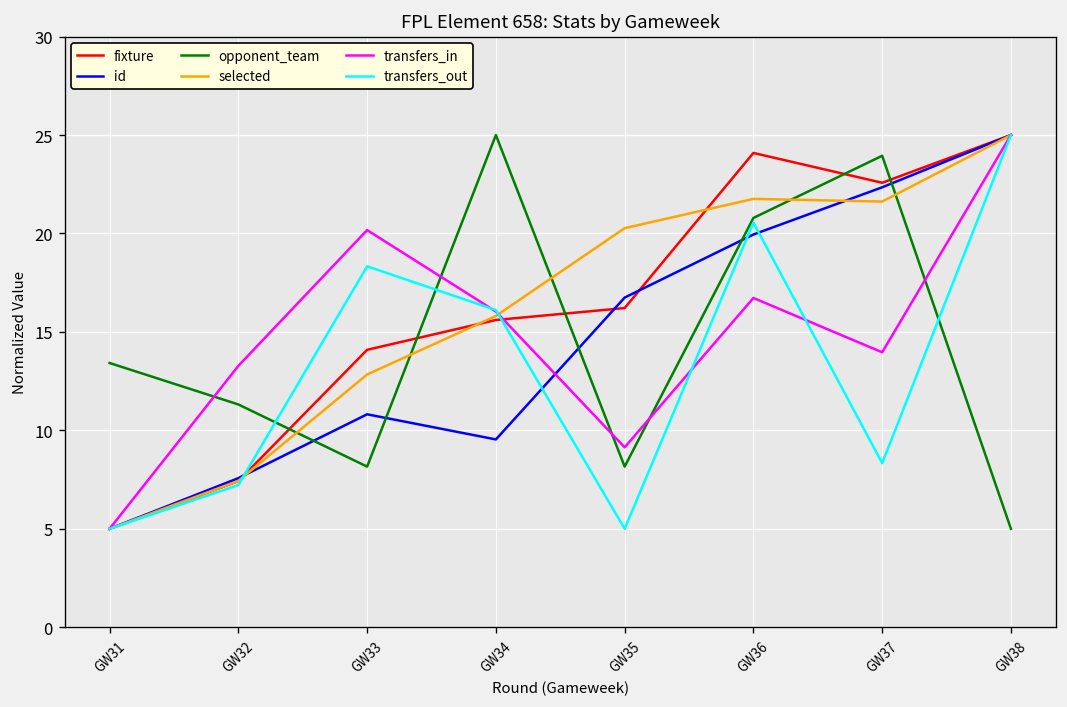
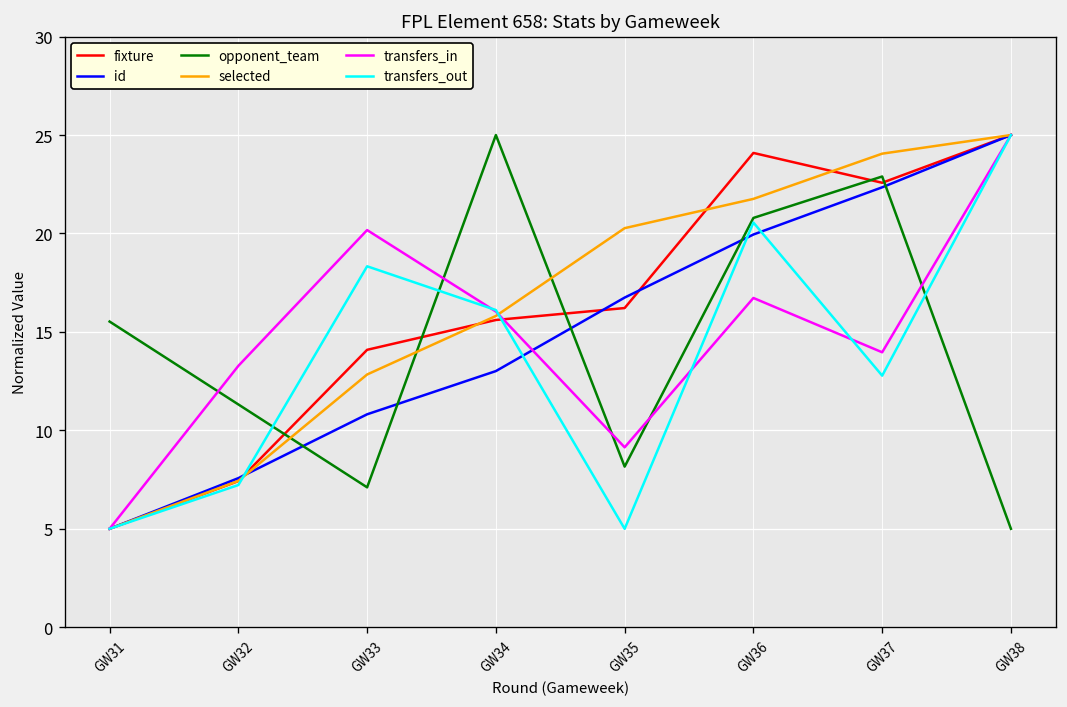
  {
    "fixture": {
      "GW33": 14.1,
      "GW34": 15.6,
      "GW35": 16.2,
      "GW36": 24.1,
      "GW37": 22.6
    },
    "id": {
      "GW33": 10.8,
-     "GW34": 9.5,
+     "GW34": 13.0,
      "GW35": 16.7,
      "GW36": 19.9,
      "GW37": 22.3
    },
    "opponent_team": {
-     "GW31": 13.4,
+     "GW31": 15.5,
      "GW32": 11.3,
-     "GW33": 8.2,
+     "GW33": 7.1,
      "GW34": 25.0,
      "GW35": 8.2,
      "GW36": 20.8,
-     "GW37": 23.9,
+     "GW37": 22.9,
      "GW38": 5.0
    },
    "selected": {
      "GW33": 12.8,
      "GW34": 15.8,
      "GW35": 20.3,
      "GW36": 21.8,
-     "GW37": 21.6
+     "GW37": 24.1
    },
    "transfers_in": {
      "GW32": 13.3,
      "GW33": 20.2,
      "GW35": 9.1,
      "GW36": 16.7,
      "GW37": 14.0
    },
    "transfers_out": {
      "GW32": 7.2,
      "GW33": 18.3,
      "GW35": 5.0,
      "GW36": 20.6,
-     "GW37": 8.3
+     "GW37": 12.8
    }
  }
